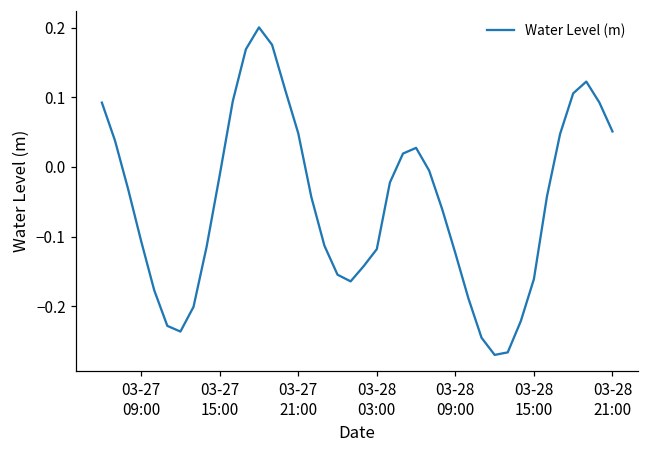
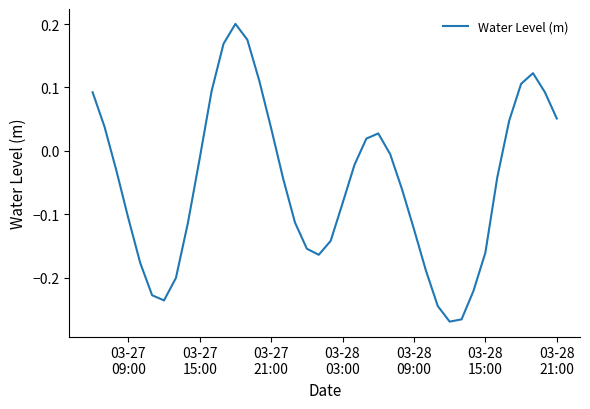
  {
    "03-27 09:00": -0.11,
    "03-27 15:00": -0.01,
-   "03-27 21:00": 0.05,
-   "03-28 03:00": -0.12,
+   "03-27 21:00": 0.04,
+   "03-28 03:00": -0.08,
    "03-28 09:00": -0.12,
    "03-28 15:00": -0.16,
    "03-28 21:00": 0.05
  }
